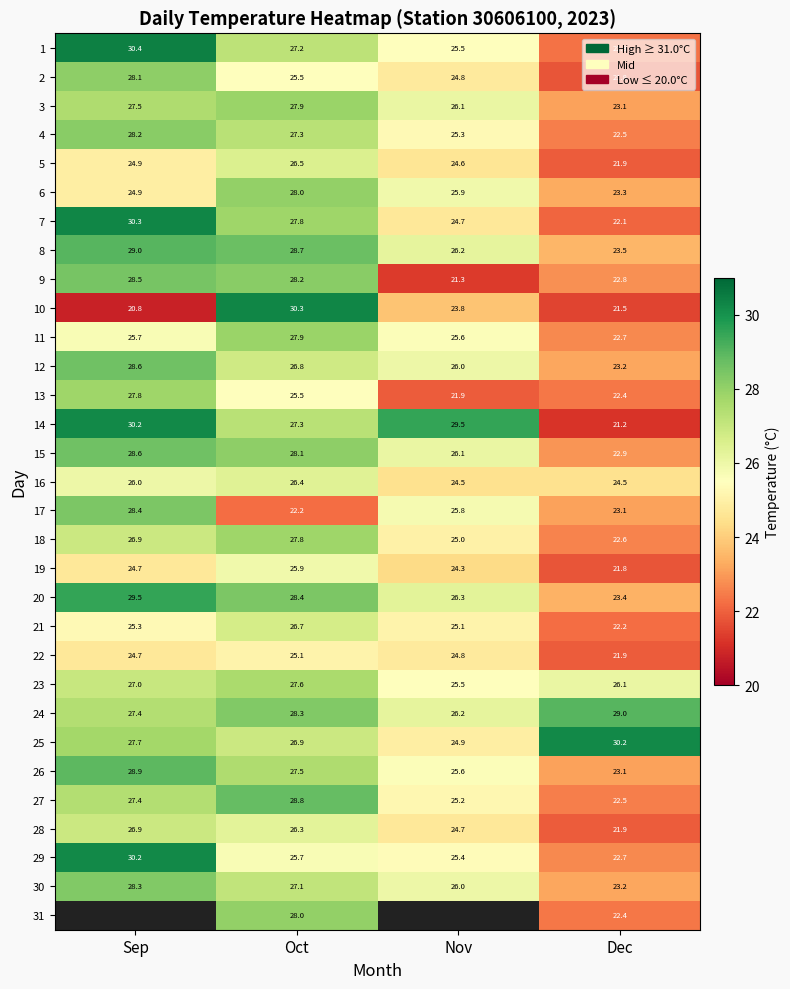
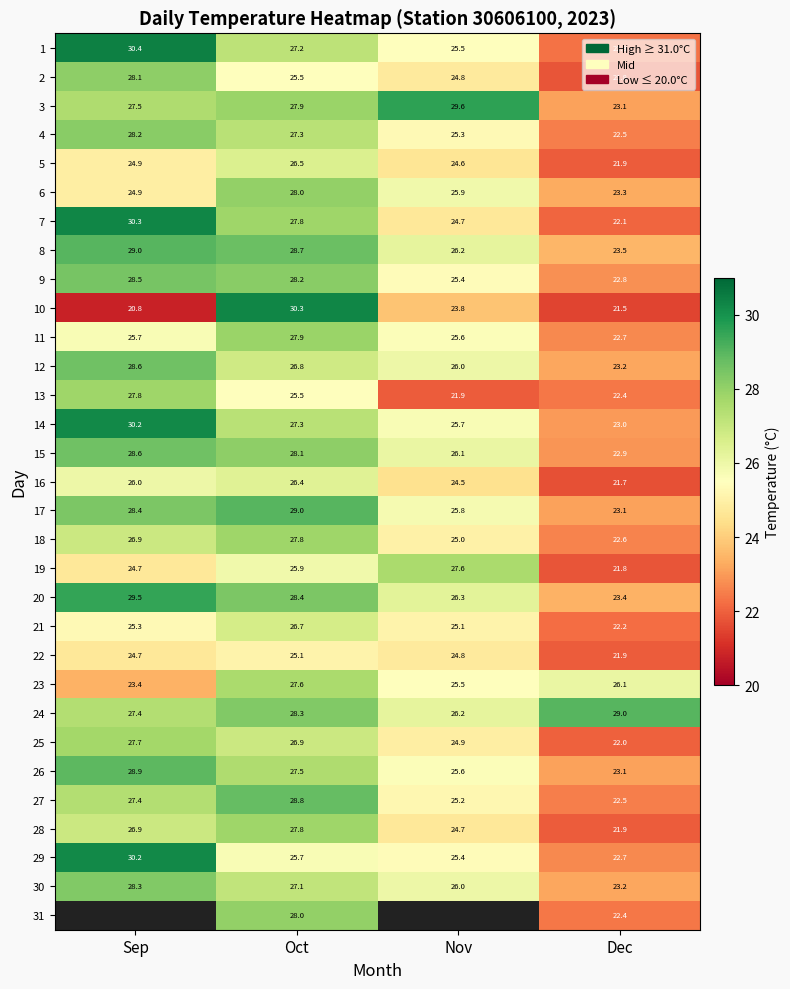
  {
    "1": {
      "Sep": 30.4,
      "Oct": 27.2,
      "Nov": 25.5
    },
    "2": {
      "Sep": 28.1,
      "Oct": 25.5,
      "Nov": 24.8
    },
    "3": {
      "Sep": 27.5,
      "Oct": 27.9,
-     "Nov": 26.1,
+     "Nov": 29.6,
      "Dec": 23.1
    },
    "4": {
      "Sep": 28.2,
      "Oct": 27.3,
      "Nov": 25.3,
      "Dec": 22.5
    },
    "5": {
      "Sep": 24.9,
      "Oct": 26.5,
      "Nov": 24.6,
      "Dec": 21.9
    },
    "6": {
      "Sep": 24.9,
      "Oct": 28.0,
      "Nov": 25.9,
      "Dec": 23.3
    },
    "7": {
      "Sep": 30.3,
      "Oct": 27.8,
      "Nov": 24.7,
      "Dec": 22.1
    },
    "8": {
      "Sep": 29.0,
      "Oct": 28.7,
      "Nov": 26.2,
      "Dec": 23.5
    },
    "9": {
      "Sep": 28.5,
      "Oct": 28.2,
-     "Nov": 21.3,
+     "Nov": 25.4,
      "Dec": 22.8
    },
    "10": {
      "Sep": 20.8,
      "Oct": 30.3,
      "Nov": 23.8,
      "Dec": 21.5
    },
    "11": {
      "Sep": 25.7,
      "Oct": 27.9,
      "Nov": 25.6,
      "Dec": 22.7
    },
    "12": {
      "Sep": 28.6,
      "Oct": 26.8,
      "Nov": 26.0,
      "Dec": 23.2
    },
    "13": {
      "Sep": 27.8,
      "Oct": 25.5,
      "Nov": 21.9,
      "Dec": 22.4
    },
    "14": {
      "Sep": 30.2,
      "Oct": 27.3,
-     "Nov": 29.5,
-     "Dec": 21.2
+     "Nov": 25.7,
+     "Dec": 23.0
    },
    "15": {
      "Sep": 28.6,
      "Oct": 28.1,
      "Nov": 26.1,
      "Dec": 22.9
    },
    "16": {
      "Sep": 26.0,
      "Oct": 26.4,
      "Nov": 24.5,
-     "Dec": 24.5
+     "Dec": 21.7
    },
    "17": {
      "Sep": 28.4,
-     "Oct": 22.2,
+     "Oct": 29.0,
      "Nov": 25.8,
      "Dec": 23.1
    },
    "18": {
      "Sep": 26.9,
      "Oct": 27.8,
      "Nov": 25.0,
      "Dec": 22.6
    },
    "19": {
      "Sep": 24.7,
      "Oct": 25.9,
-     "Nov": 24.3,
+     "Nov": 27.6,
      "Dec": 21.8
    },
    "20": {
      "Sep": 29.5,
      "Oct": 28.4,
      "Nov": 26.3,
      "Dec": 23.4
    },
    "21": {
      "Sep": 25.3,
      "Oct": 26.7,
      "Nov": 25.1,
      "Dec": 22.2
    },
    "22": {
      "Sep": 24.7,
      "Oct": 25.1,
      "Nov": 24.8,
      "Dec": 21.9
    },
    "23": {
-     "Sep": 27.0,
+     "Sep": 23.4,
      "Oct": 27.6,
      "Nov": 25.5,
      "Dec": 26.1
    },
    "24": {
      "Sep": 27.4,
      "Oct": 28.3,
      "Nov": 26.2,
      "Dec": 29.0
    },
    "25": {
      "Sep": 27.7,
      "Oct": 26.9,
      "Nov": 24.9,
-     "Dec": 30.2
+     "Dec": 22.0
    },
    "26": {
      "Sep": 28.9,
      "Oct": 27.5,
      "Nov": 25.6,
      "Dec": 23.1
    },
    "27": {
      "Sep": 27.4,
      "Oct": 28.8,
      "Nov": 25.2,
      "Dec": 22.5
    },
    "28": {
      "Sep": 26.9,
-     "Oct": 26.3,
+     "Oct": 27.8,
      "Nov": 24.7,
      "Dec": 21.9
    },
    "29": {
      "Sep": 30.2,
      "Oct": 25.7,
      "Nov": 25.4,
      "Dec": 22.7
    },
    "30": {
      "Sep": 28.3,
      "Oct": 27.1,
      "Nov": 26.0,
      "Dec": 23.2
    },
    "31": {
      "Oct": 28.0,
      "Dec": 22.4
    }
  }
